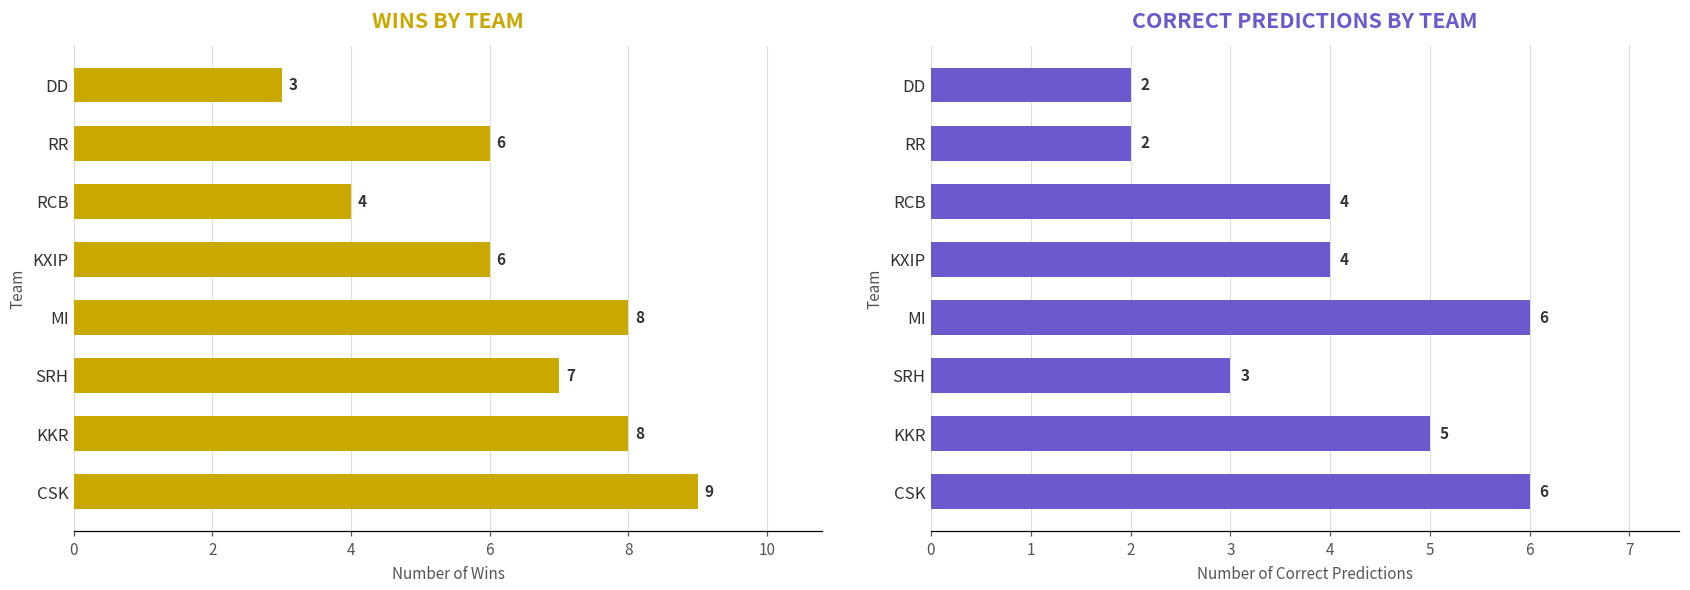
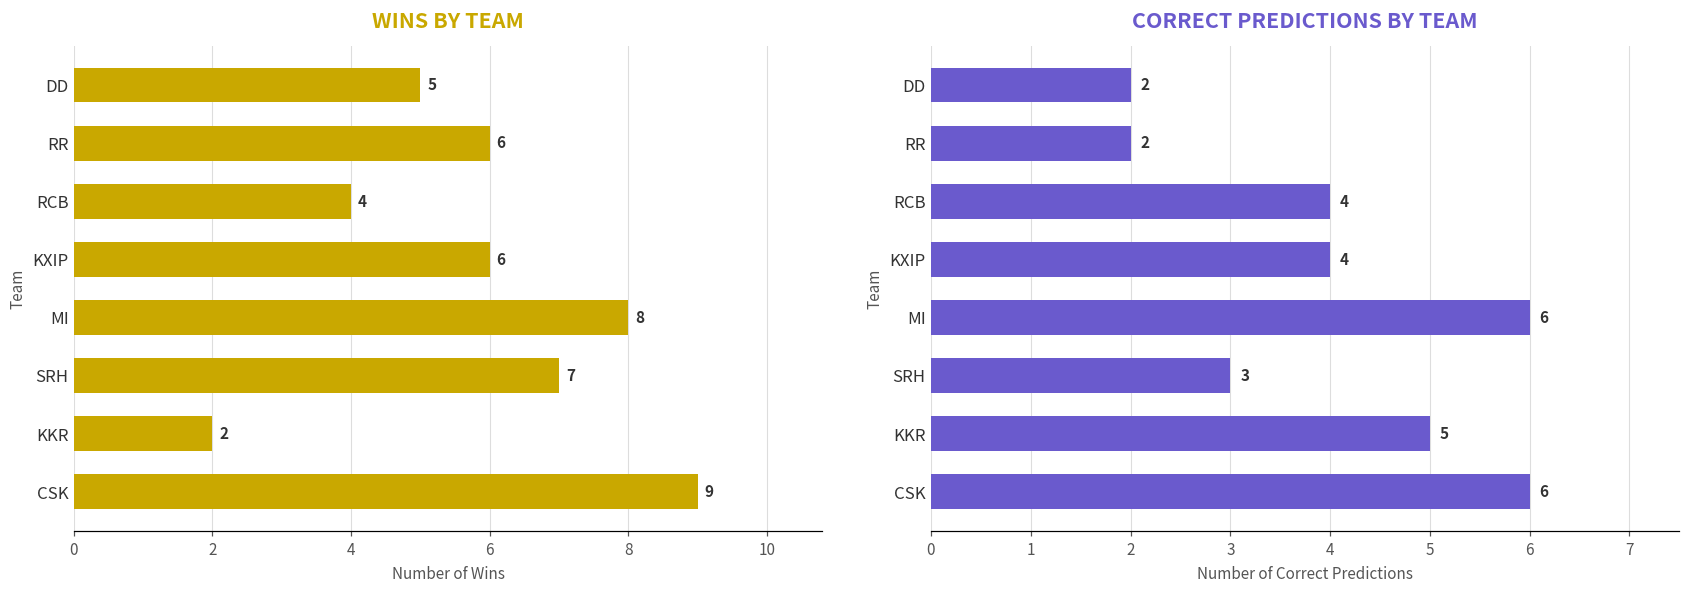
  {
    "WINS BY TEAM": {
-     "DD": 3,
+     "DD": 5,
      "RR": 6,
      "RCB": 4,
      "KXIP": 6,
      "MI": 8,
      "SRH": 7,
-     "KKR": 8,
+     "KKR": 2,
      "CSK": 9
    },
    "CORRECT PREDICTIONS BY TEAM": {
      "DD": 2,
      "RR": 2,
      "RCB": 4,
      "KXIP": 4,
      "MI": 6,
      "SRH": 3,
      "KKR": 5,
      "CSK": 6
    }
  }
